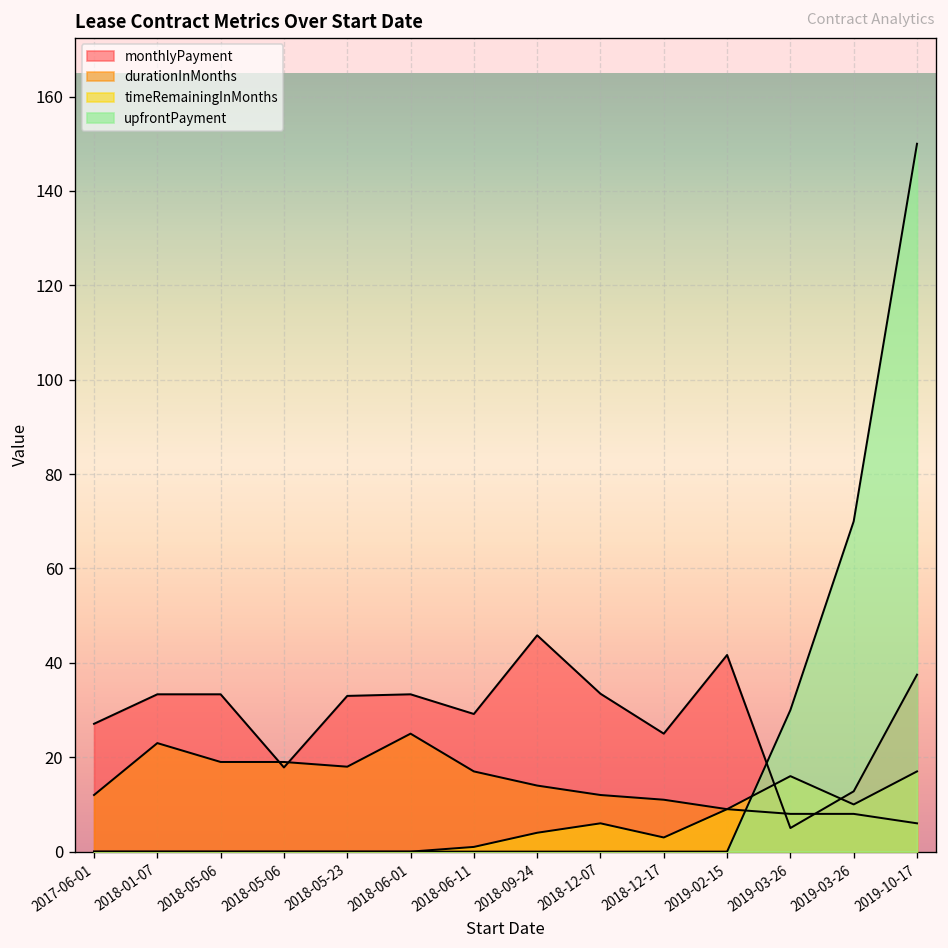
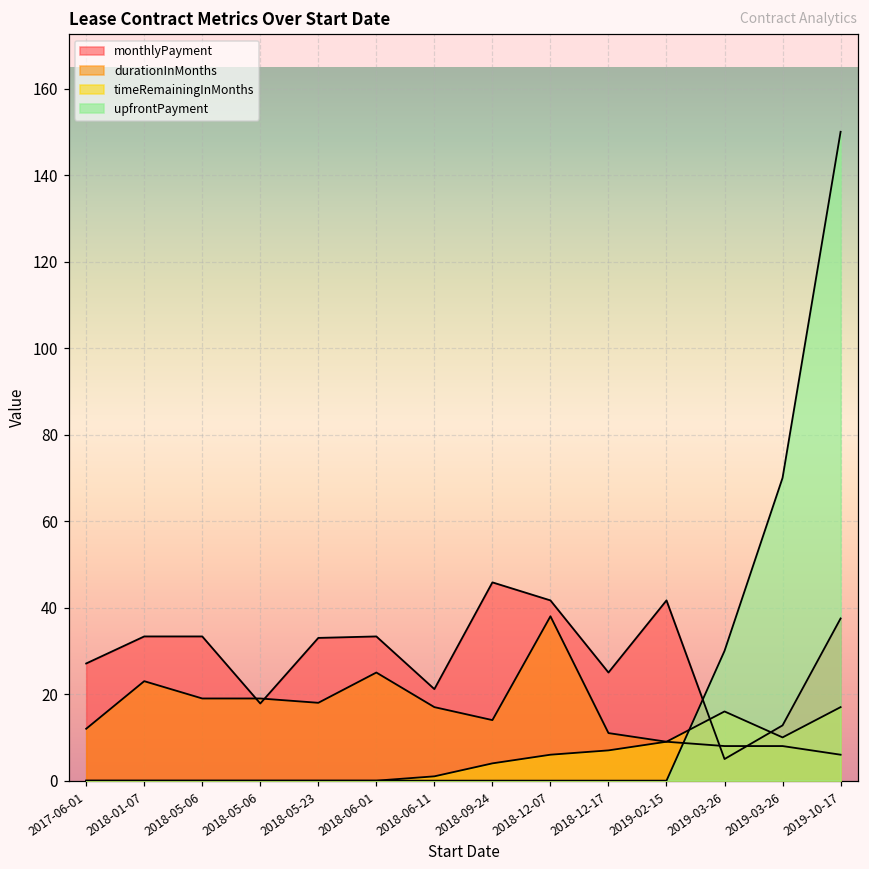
  {
    "monthlyPayment": {
      "2017-06-01": 27,
      "2018-01-07": 33,
      "2018-05-23": 33,
      "2018-06-01": 33,
-     "2018-06-11": 29,
+     "2018-06-11": 21,
      "2018-09-24": 46,
-     "2018-12-07": 33,
+     "2018-12-07": 42,
      "2018-12-17": 25,
      "2019-02-15": 42,
      "2019-10-17": 38
    },
    "durationInMonths": {
      "2017-06-01": 12,
      "2018-01-07": 23,
      "2018-05-23": 18,
      "2018-06-01": 25,
      "2018-06-11": 17,
      "2018-09-24": 14,
-     "2018-12-07": 12,
+     "2018-12-07": 38,
      "2018-12-17": 11,
      "2019-10-17": 6
    },
    "timeRemainingInMonths": {
      "2018-06-11": 1,
      "2018-09-24": 4,
      "2018-12-07": 6,
-     "2018-12-17": 3,
+     "2018-12-17": 7,
      "2019-10-17": 17
    },
    "upfrontPayment": {
      "2018-06-11": 0,
      "2018-09-24": 0,
      "2018-12-07": 0,
      "2018-12-17": 0,
      "2019-02-15": 0,
      "2019-10-17": 150
    }
  }
